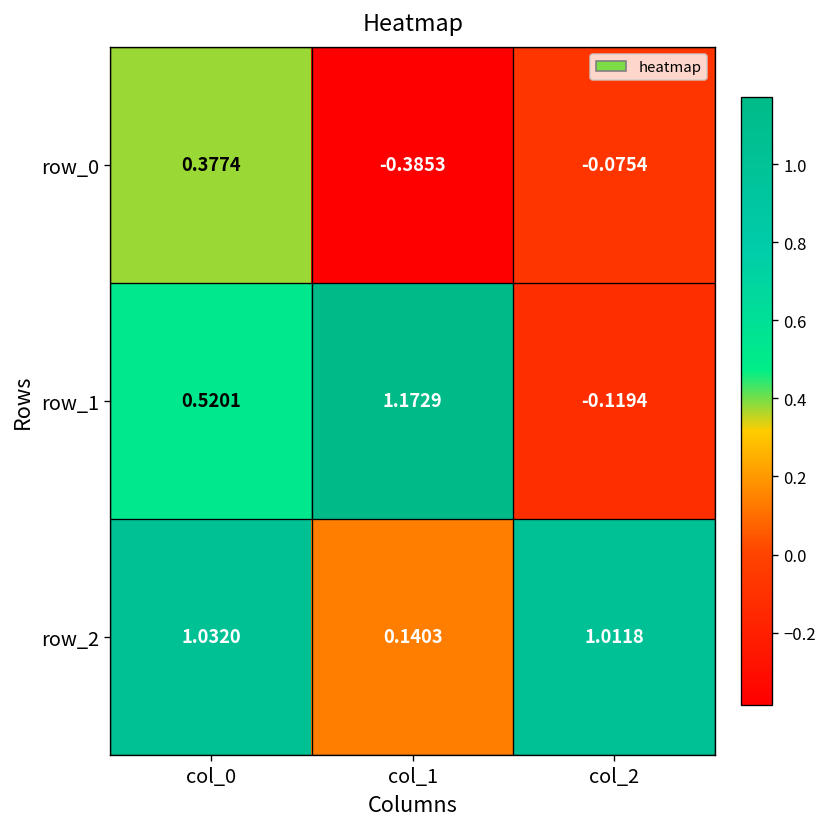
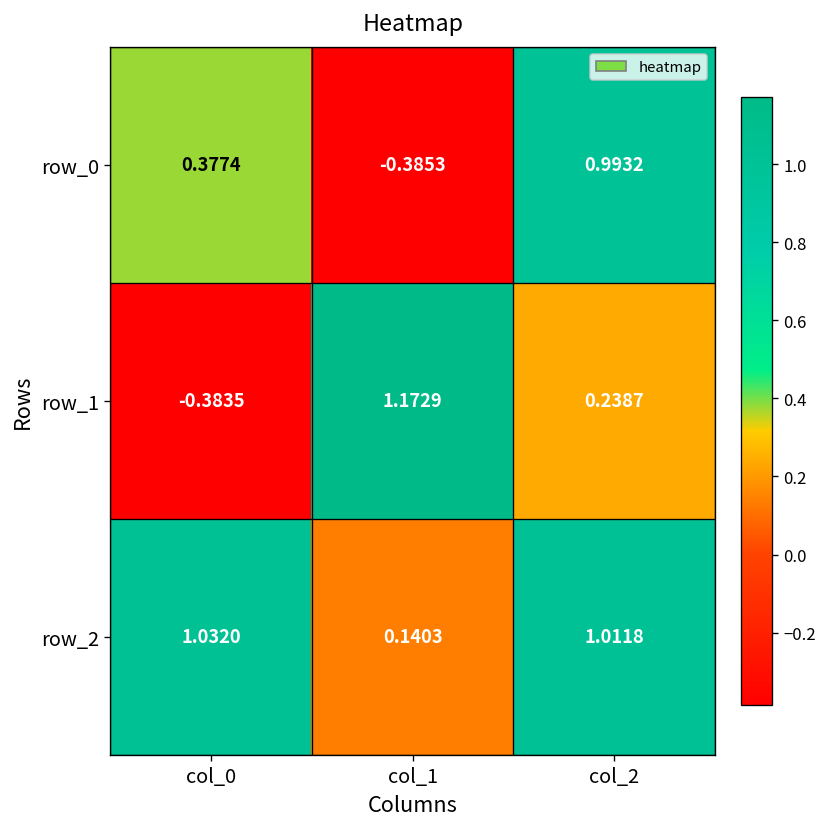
  {
    "row_0": {
      "col_0": 0.3774,
      "col_1": -0.3853,
-     "col_2": -0.0754
+     "col_2": 0.9932
    },
    "row_1": {
-     "col_0": 0.5201,
+     "col_0": -0.3835,
      "col_1": 1.1729,
-     "col_2": -0.1194
+     "col_2": 0.2387
    },
    "row_2": {
      "col_0": 1.0320,
      "col_1": 0.1403,
      "col_2": 1.0118
    }
  }
